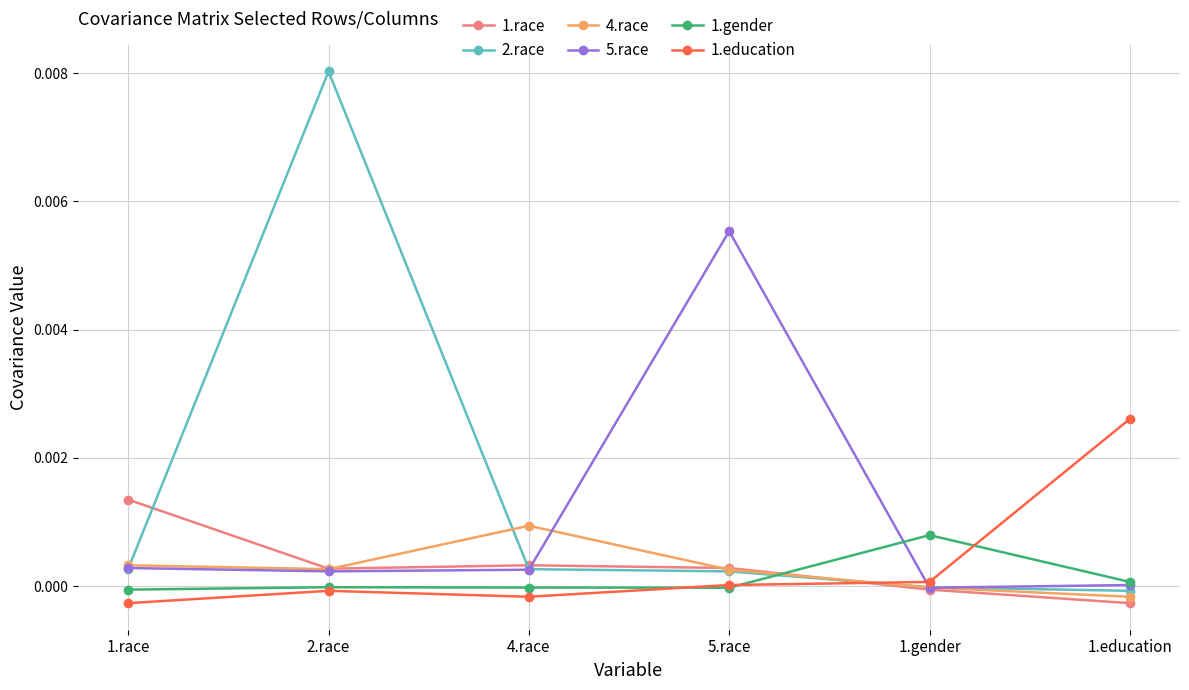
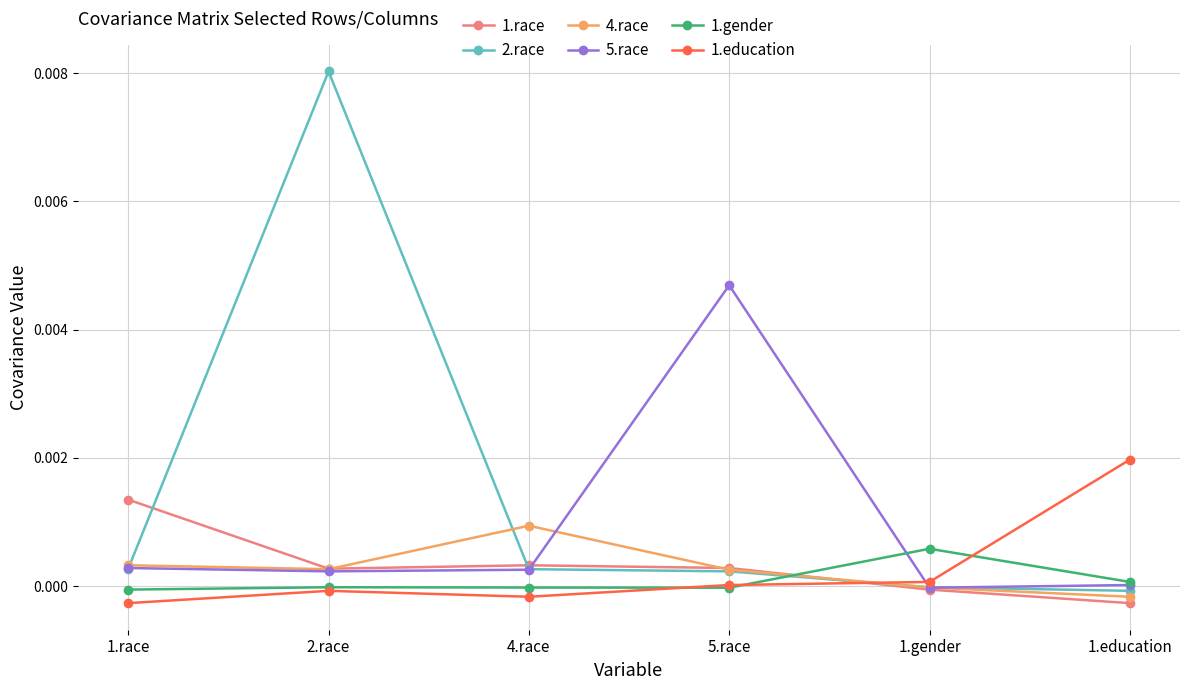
  {
    "2.race": {
      "2.race": 0.0080,
      "1.education": -0.0001
    },
    "5.race": {
-     "5.race": 0.0055,
+     "5.race": 0.0047,
      "1.education": 0.0000
    },
    "1.gender": {
      "1.race": -0.0001,
      "2.race": 0.0000,
      "4.race": 0.0000,
      "5.race": 0.0000,
-     "1.gender": 0.0008,
+     "1.gender": 0.0006,
      "1.education": 0.0001
    },
    "1.education": {
      "1.race": -0.0003,
      "2.race": -0.0001,
      "4.race": -0.0002,
      "5.race": 0.0000,
      "1.gender": 0.0001,
-     "1.education": 0.0026
+     "1.education": 0.0020
    }
  }
